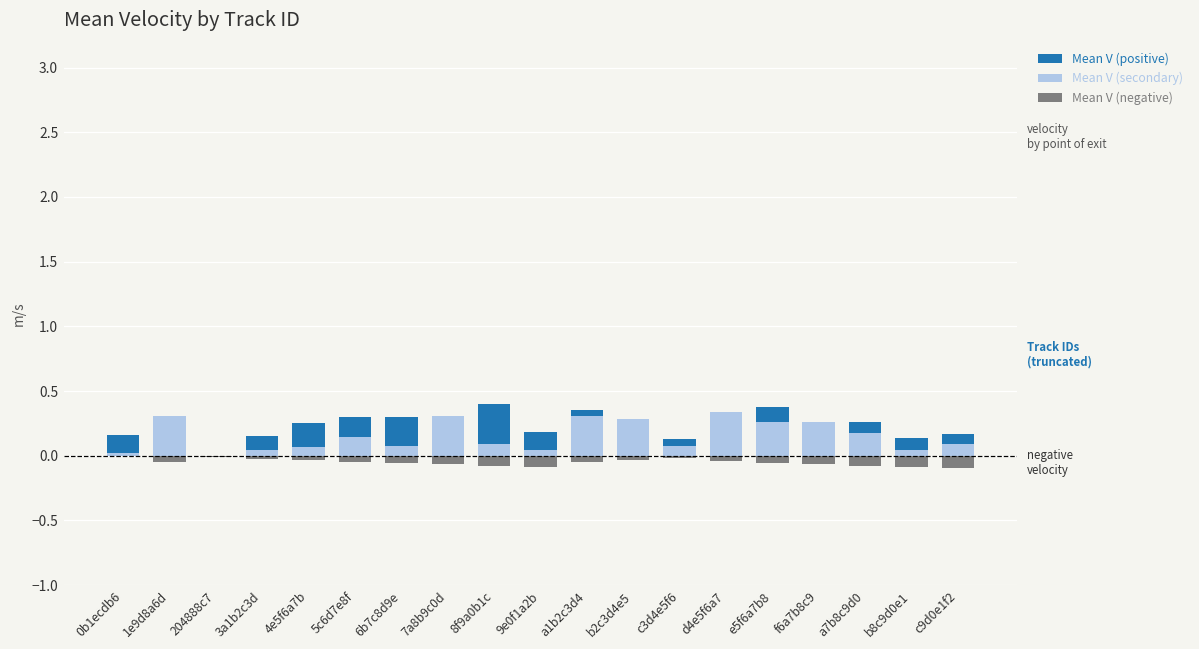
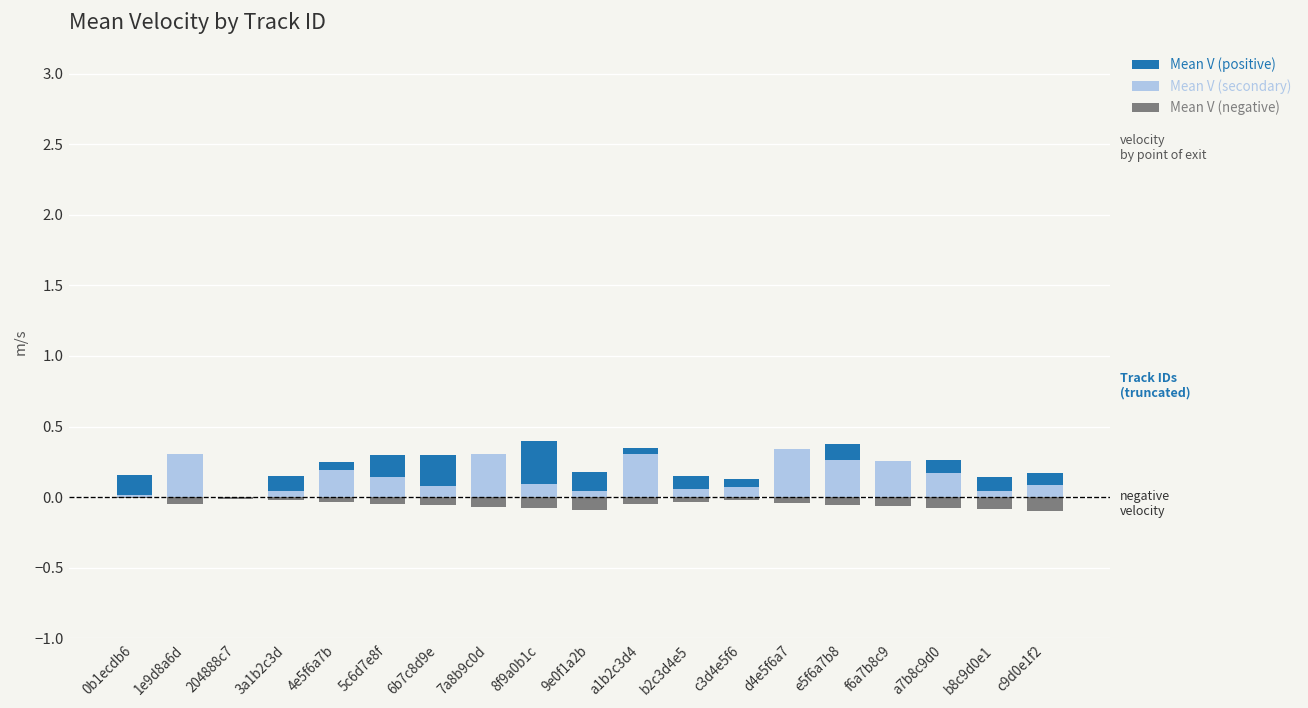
  {
    "Mean V (positive)": {
      "0b1ecdb6": 0.16,
      "204888c7": 0.00,
      "3a1b2c3d": 0.15,
      "4e5f6a7b": 0.25,
      "5c6d7e8f": 0.30,
      "6b7c8d9e": 0.30,
      "8f9a0b1c": 0.40,
      "9e0f1a2b": 0.18,
      "a1b2c3d4": 0.35,
      "c3d4e5f6": 0.13,
      "e5f6a7b8": 0.38,
      "a7b8c9d0": 0.26,
      "b8c9d0e1": 0.14,
      "c9d0e1f2": 0.17
    },
    "Mean V (secondary)": {
      "1e9d8a6d": 0.31,
      "204888c7": 0.00,
-     "4e5f6a7b": 0.07,
+     "4e5f6a7b": 0.19,
      "7a8b9c0d": 0.31,
-     "b2c3d4e5": 0.29,
+     "b2c3d4e5": 0.06,
      "d4e5f6a7": 0.34,
      "f6a7b8c9": 0.26
    },
    "Mean V (negative)": {
      "1e9d8a6d": -0.05,
      "3a1b2c3d": -0.02,
      "4e5f6a7b": -0.03,
      "5c6d7e8f": -0.05,
      "6b7c8d9e": -0.06,
      "7a8b9c0d": -0.07,
      "8f9a0b1c": -0.08,
      "9e0f1a2b": -0.09,
      "a1b2c3d4": -0.05,
      "b2c3d4e5": -0.03,
      "d4e5f6a7": -0.04,
      "e5f6a7b8": -0.05,
      "f6a7b8c9": -0.07,
      "a7b8c9d0": -0.08,
      "b8c9d0e1": -0.09,
      "c9d0e1f2": -0.10
    }
  }
